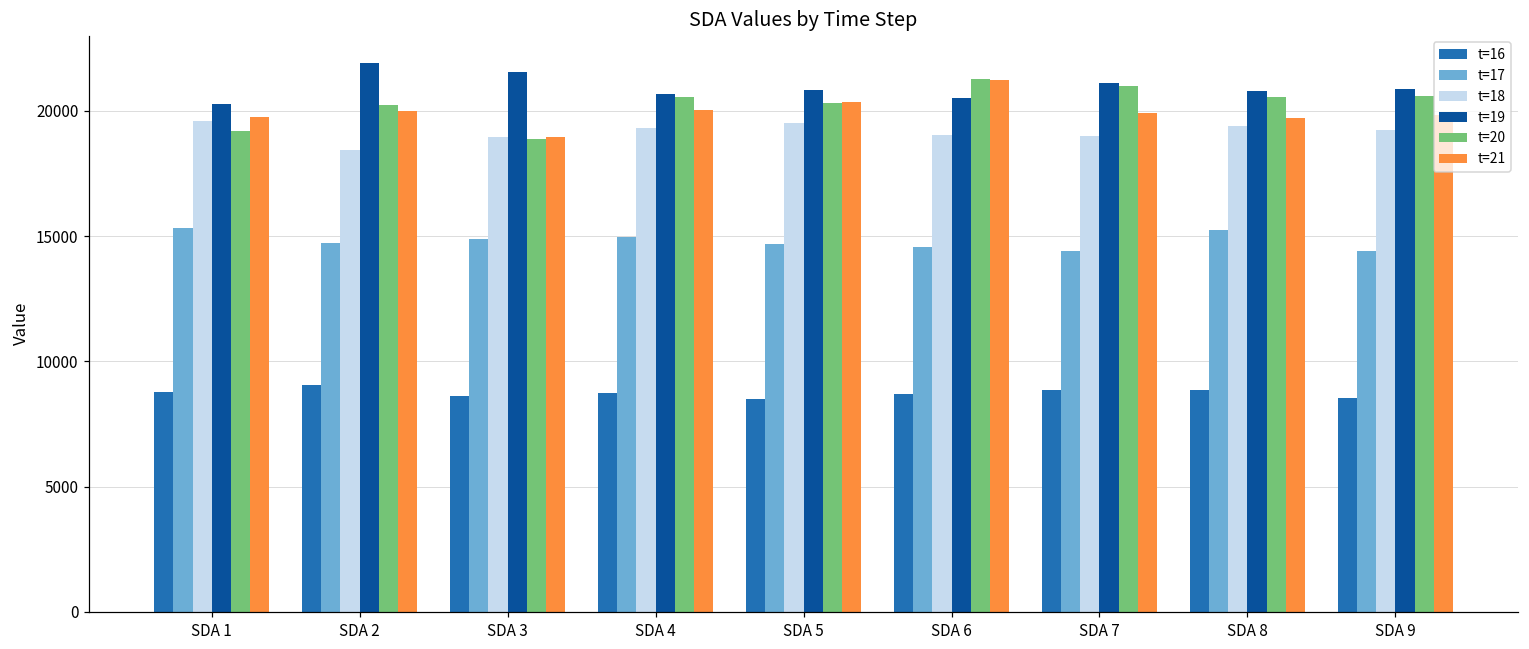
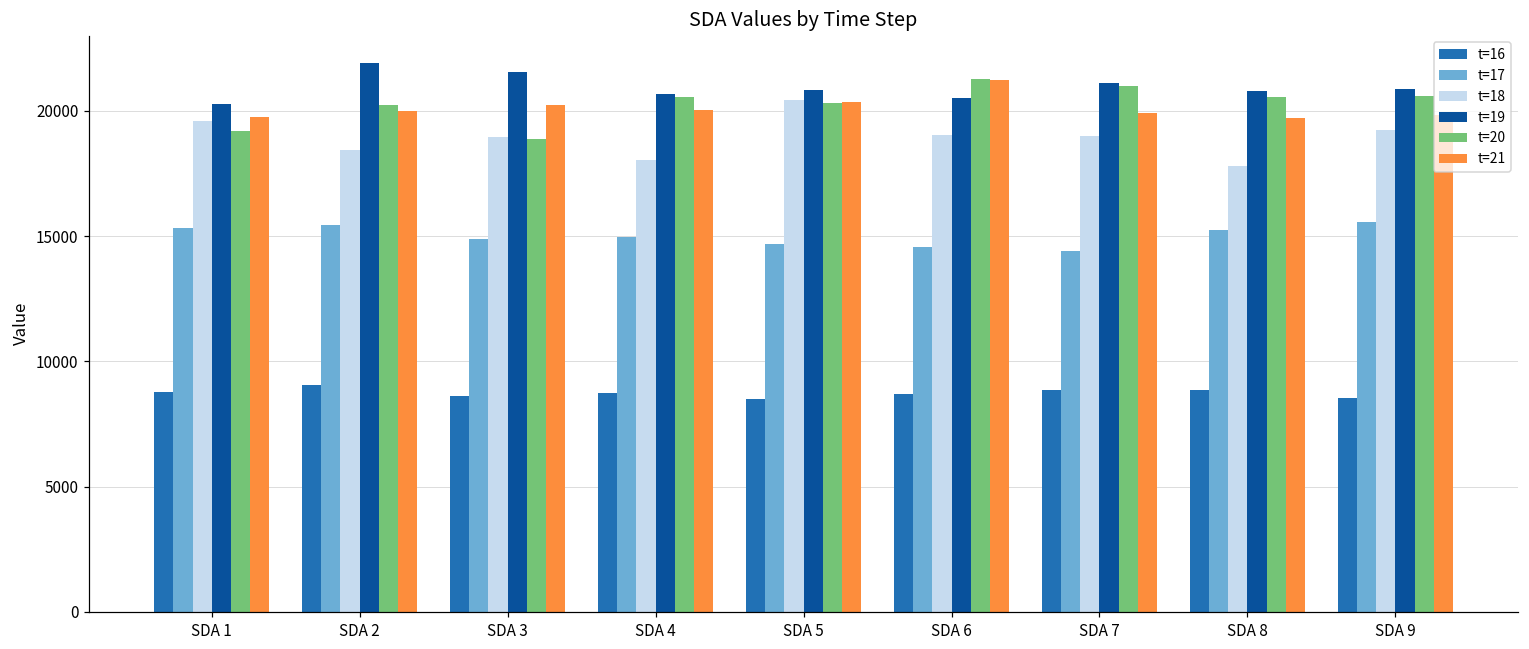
  {
    "t=17": {
      "SDA 1": 15300,
-     "SDA 2": 14700,
+     "SDA 2": 15400,
      "SDA 3": 14900,
      "SDA 4": 15000,
      "SDA 5": 14700,
      "SDA 6": 14600,
      "SDA 7": 14400,
      "SDA 8": 15200,
-     "SDA 9": 14400
+     "SDA 9": 15600
    },
    "t=18": {
      "SDA 1": 19600,
      "SDA 2": 18400,
      "SDA 3": 19000,
-     "SDA 4": 19300,
-     "SDA 5": 19500,
+     "SDA 4": 18000,
+     "SDA 5": 20400,
      "SDA 6": 19000,
      "SDA 7": 19000,
-     "SDA 8": 19400,
+     "SDA 8": 17800,
      "SDA 9": 19300
    },
    "t=20": {
      "SDA 1": 19200,
      "SDA 2": 20300,
      "SDA 3": 18900,
      "SDA 4": 20500,
      "SDA 5": 20300,
      "SDA 6": 21300,
      "SDA 7": 21000,
      "SDA 8": 20500,
      "SDA 9": 20600
    },
    "t=21": {
      "SDA 1": 19700,
      "SDA 2": 20000,
-     "SDA 3": 18900,
+     "SDA 3": 20300,
      "SDA 4": 20100,
      "SDA 5": 20400,
      "SDA 6": 21200,
      "SDA 7": 19900,
      "SDA 8": 19700
    }
  }
